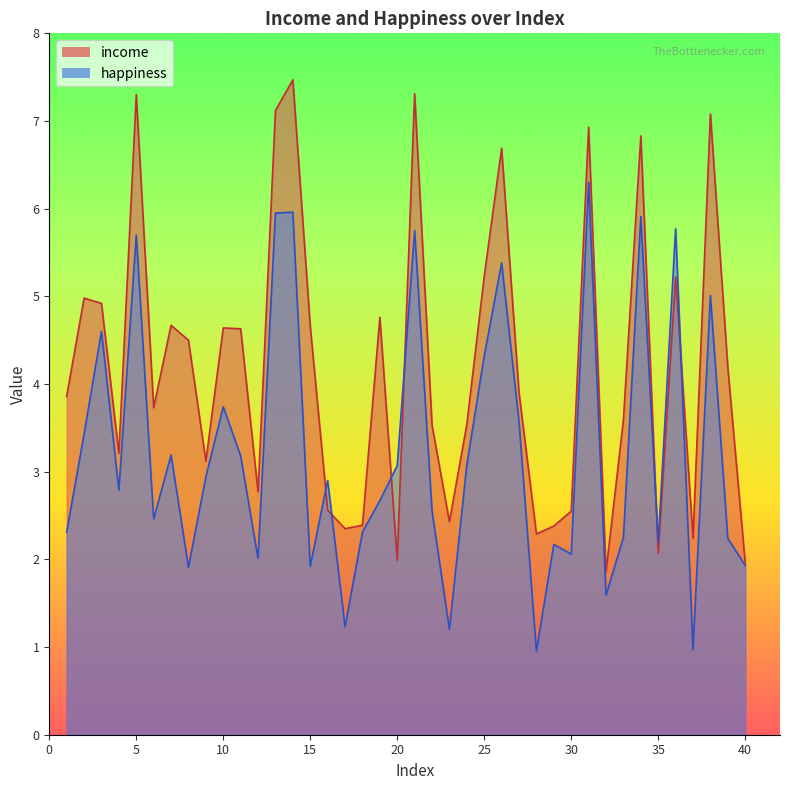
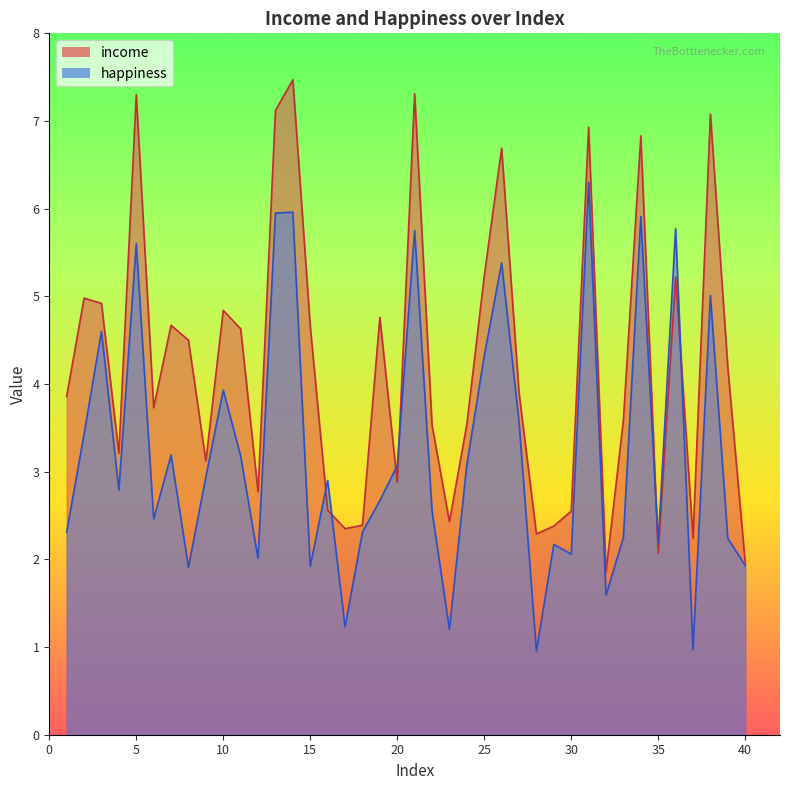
  {
    "income": {
      "5": 7.3,
-     "10": 4.6,
+     "10": 4.8,
      "15": 4.7,
-     "20": 2.0,
+     "20": 2.9,
      "25": 5.2,
      "30": 2.6,
      "35": 2.1,
      "40": 2.0
    },
    "happiness": {
-     "5": 5.7,
-     "10": 3.7,
+     "5": 5.6,
+     "10": 3.9,
      "15": 1.9,
      "20": 3.1,
      "25": 4.3,
      "30": 2.1,
      "35": 2.2,
      "40": 1.9
    }
  }
